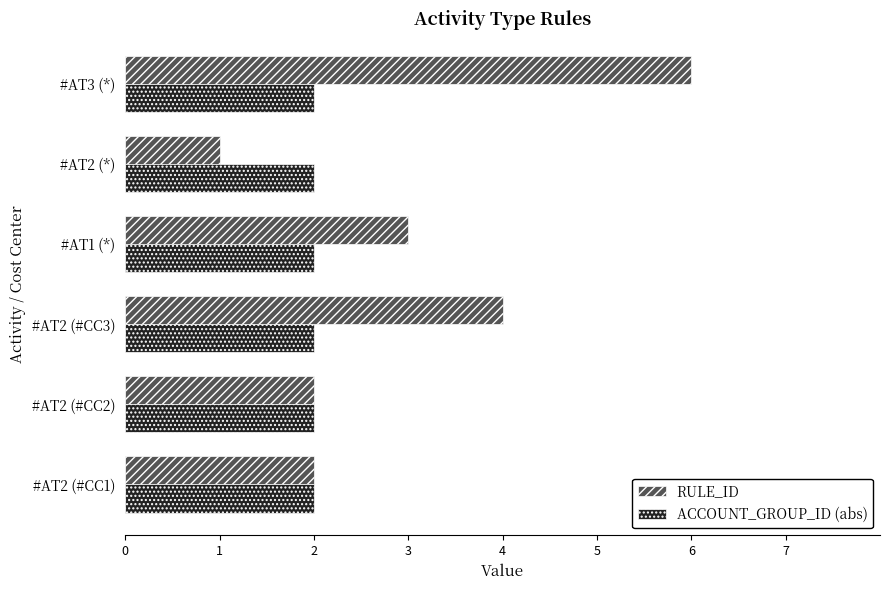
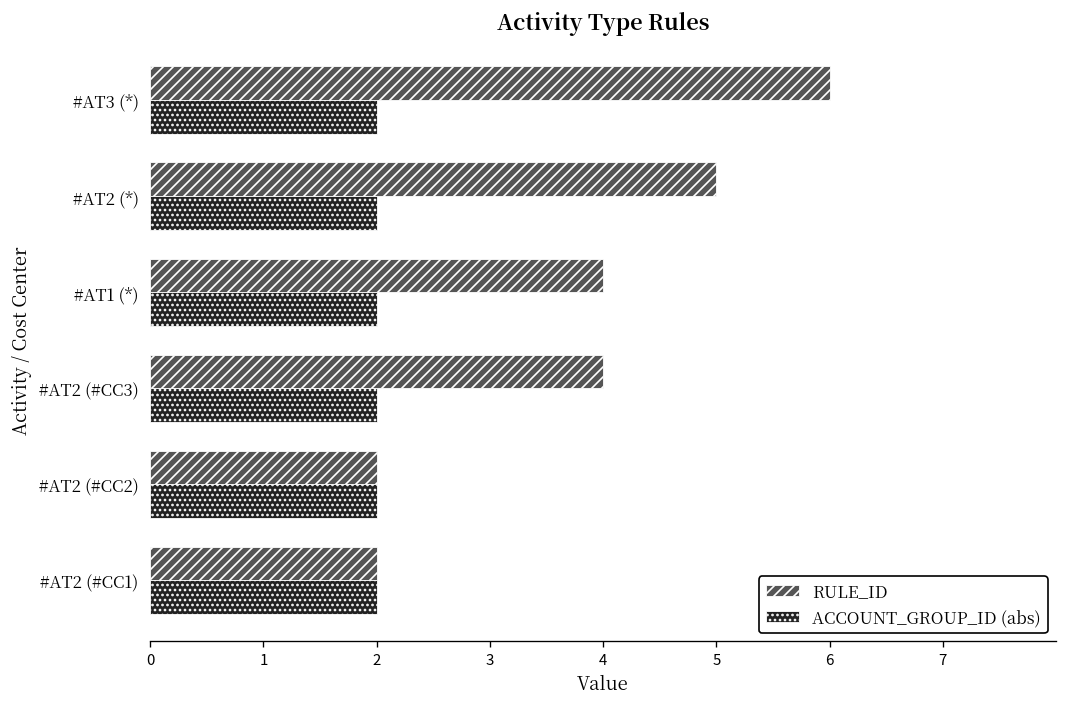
  {
    "RULE_ID": {
      "#AT3 (*)": 6,
-     "#AT2 (*)": 1,
-     "#AT1 (*)": 3,
+     "#AT2 (*)": 5,
+     "#AT1 (*)": 4,
      "#AT2 (#CC3)": 4,
      "#AT2 (#CC2)": 2,
      "#AT2 (#CC1)": 2
    },
    "ACCOUNT_GROUP_ID (abs)": {
      "#AT3 (*)": 2,
      "#AT2 (*)": 2,
      "#AT1 (*)": 2,
      "#AT2 (#CC3)": 2,
      "#AT2 (#CC2)": 2,
      "#AT2 (#CC1)": 2
    }
  }
